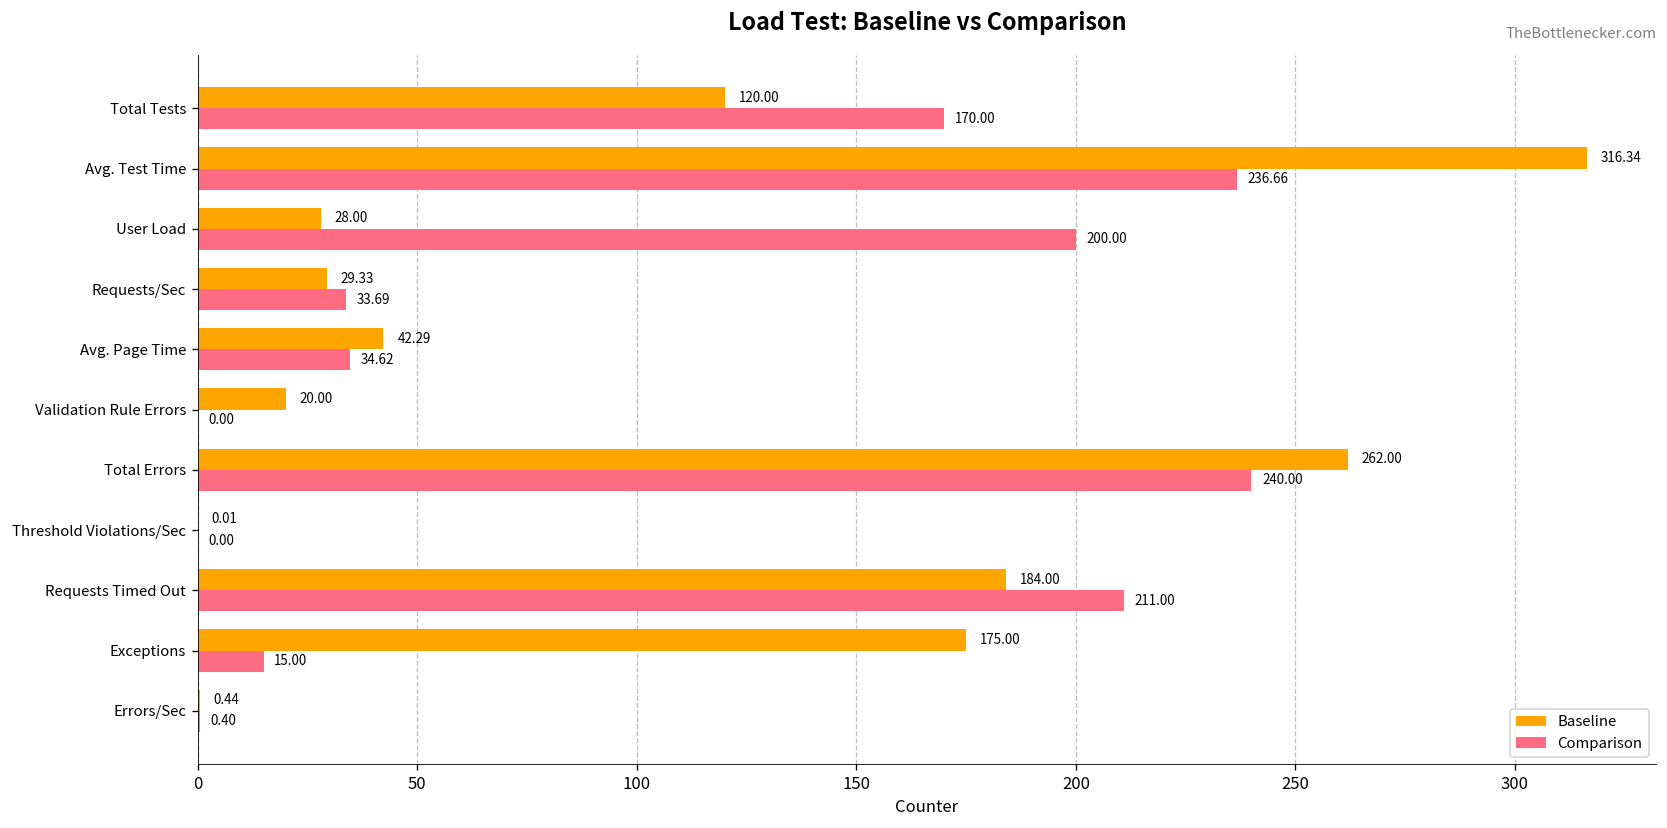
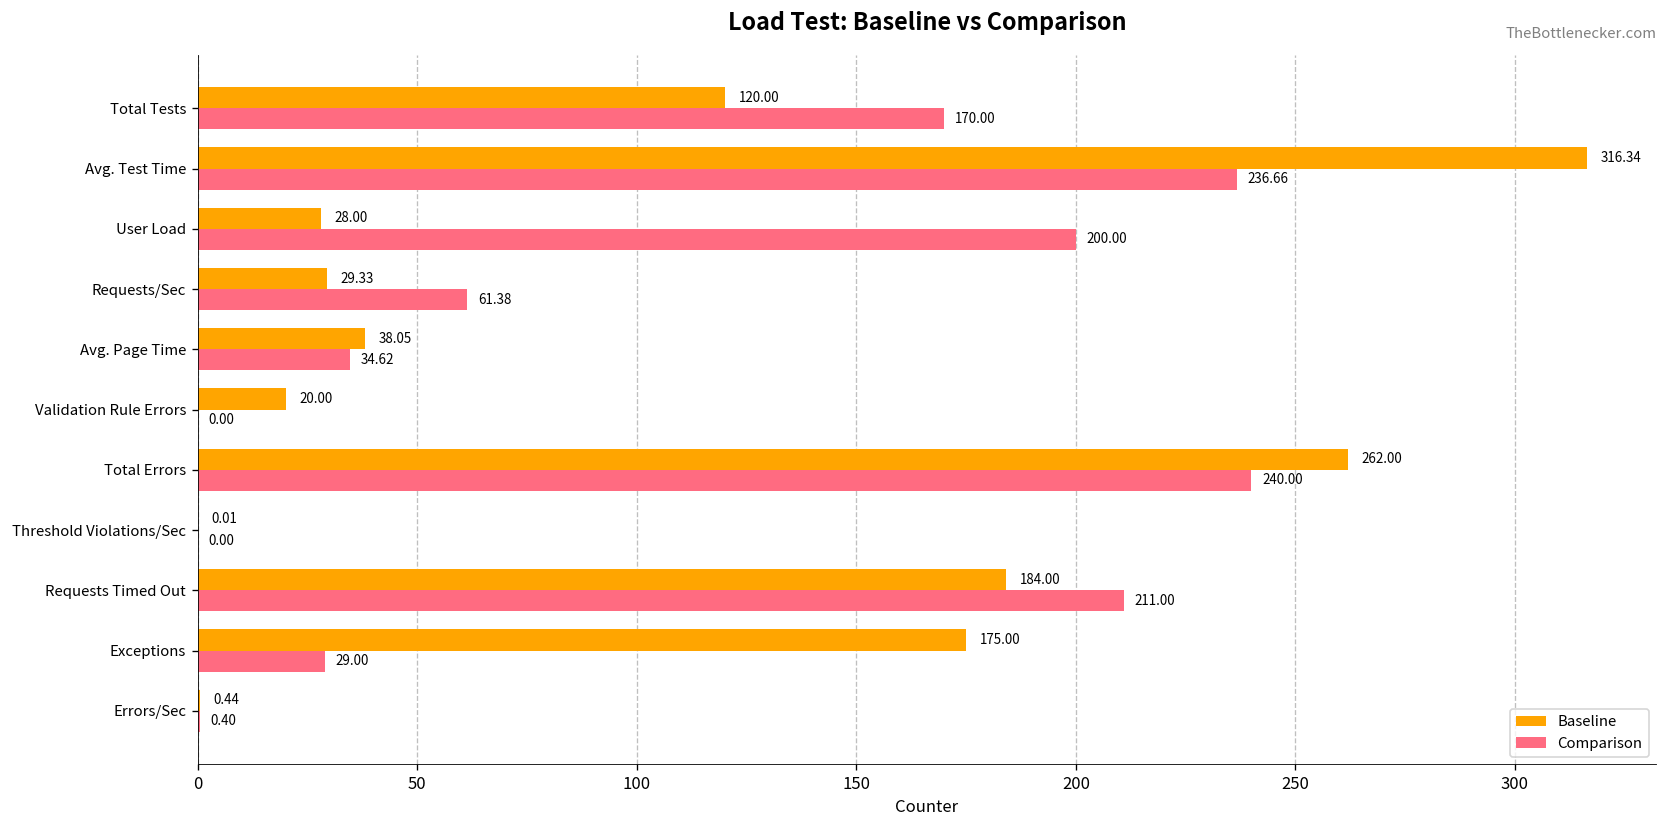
  {
    "Baseline": {
      "Total Tests": 120.00,
      "Avg. Test Time": 316.34,
      "User Load": 28.00,
      "Requests/Sec": 29.33,
-     "Avg. Page Time": 42.29,
+     "Avg. Page Time": 38.05,
      "Validation Rule Errors": 20.00,
      "Total Errors": 262.00,
      "Threshold Violations/Sec": 0.01,
      "Requests Timed Out": 184.00,
      "Exceptions": 175.00,
      "Errors/Sec": 0.44
    },
    "Comparison": {
      "Total Tests": 170.00,
      "Avg. Test Time": 236.66,
      "User Load": 200.00,
-     "Requests/Sec": 33.69,
+     "Requests/Sec": 61.38,
      "Avg. Page Time": 34.62,
      "Validation Rule Errors": 0.00,
      "Total Errors": 240.00,
      "Threshold Violations/Sec": 0.00,
      "Requests Timed Out": 211.00,
-     "Exceptions": 15.00,
+     "Exceptions": 29.00,
      "Errors/Sec": 0.40
    }
  }
